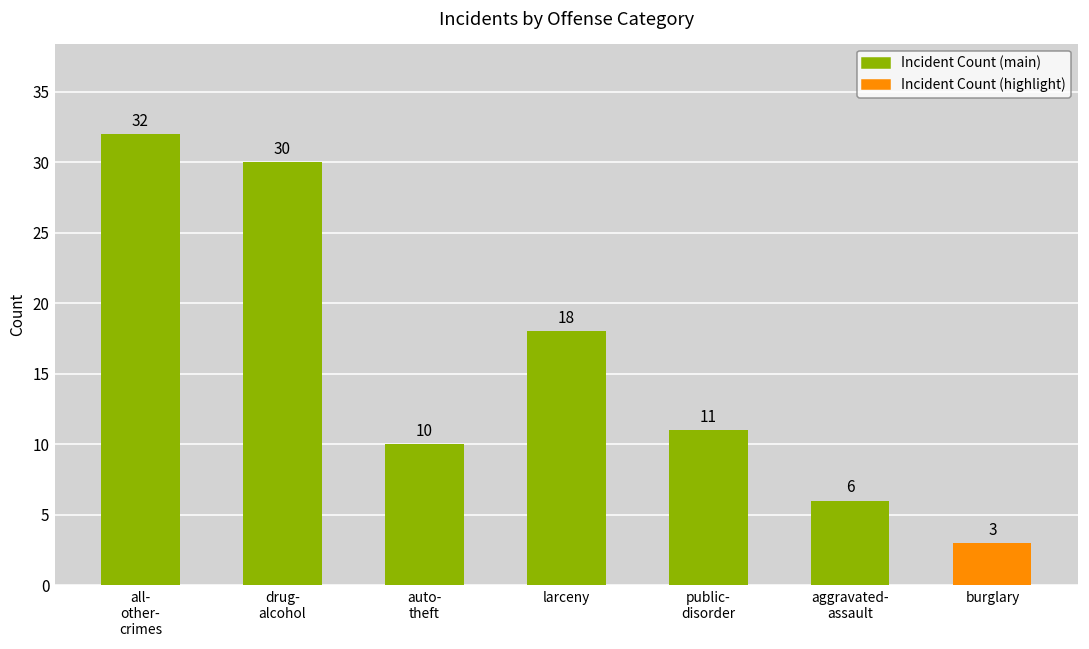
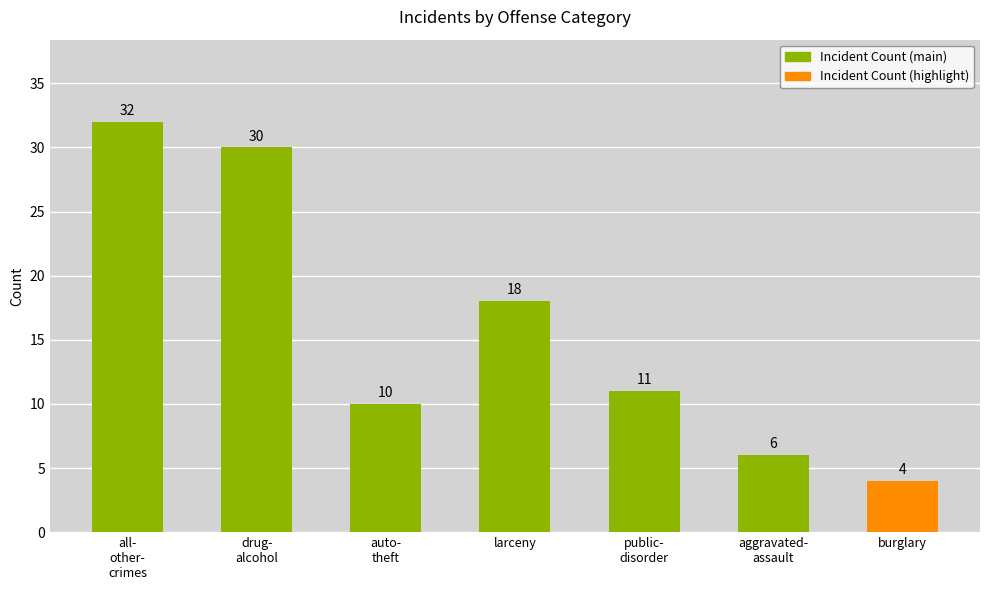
  {
    "all- other- crimes": 32,
    "drug- alcohol": 30,
    "auto- theft": 10,
    "larceny": 18,
    "public- disorder": 11,
    "aggravated- assault": 6,
-   "burglary": 3
+   "burglary": 4
  }
